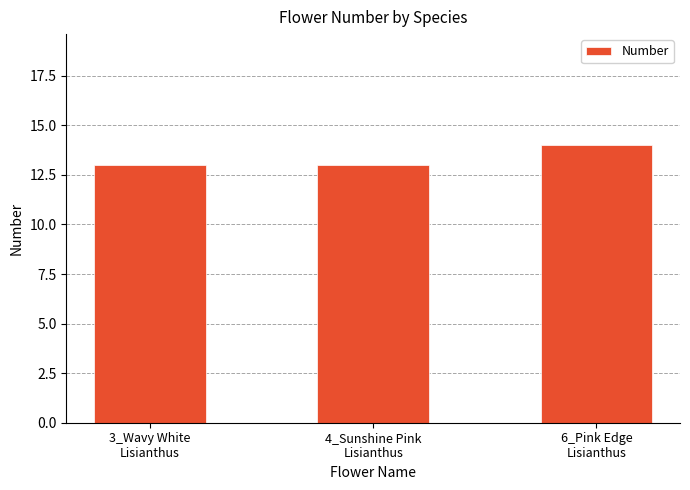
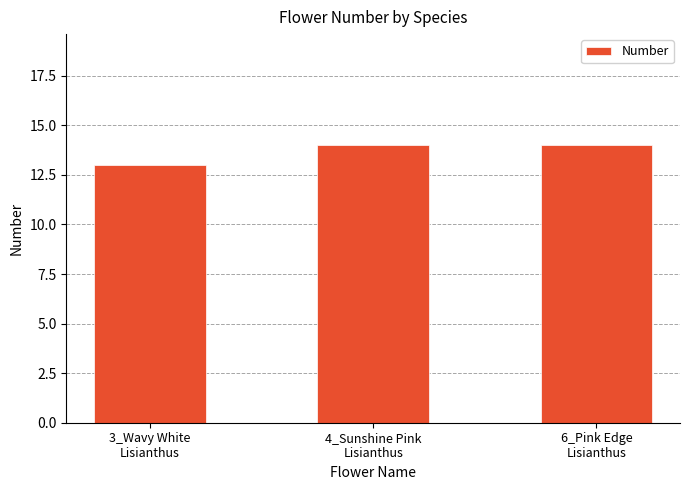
  {
    "3_Wavy White Lisianthus": 13,
-   "4_Sunshine Pink Lisianthus": 13,
+   "4_Sunshine Pink Lisianthus": 14,
    "6_Pink Edge Lisianthus": 14
  }
